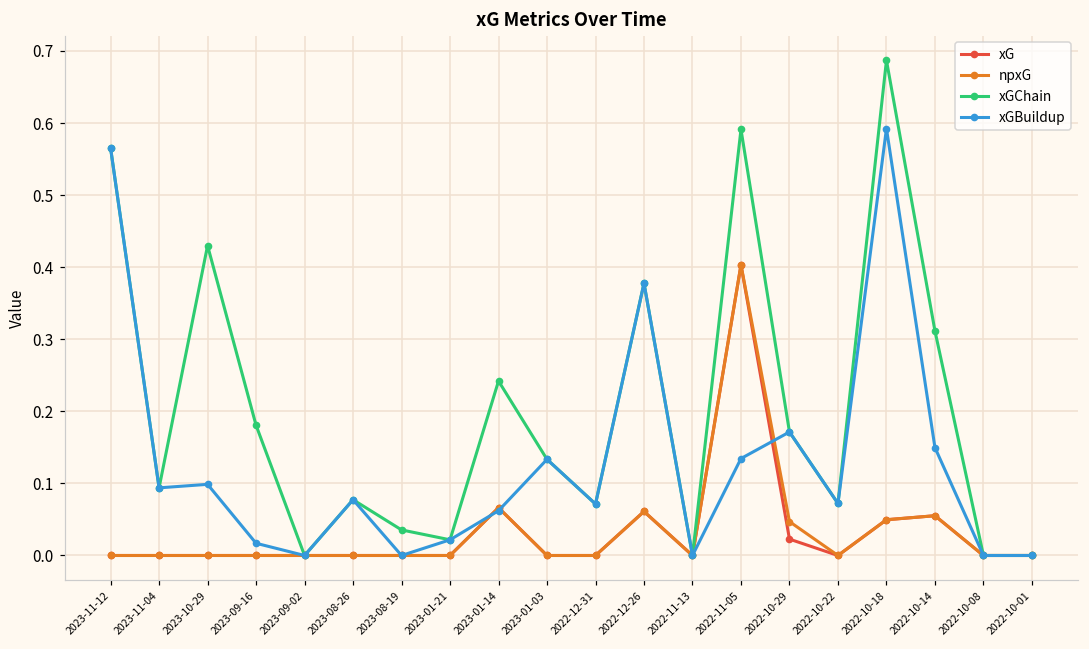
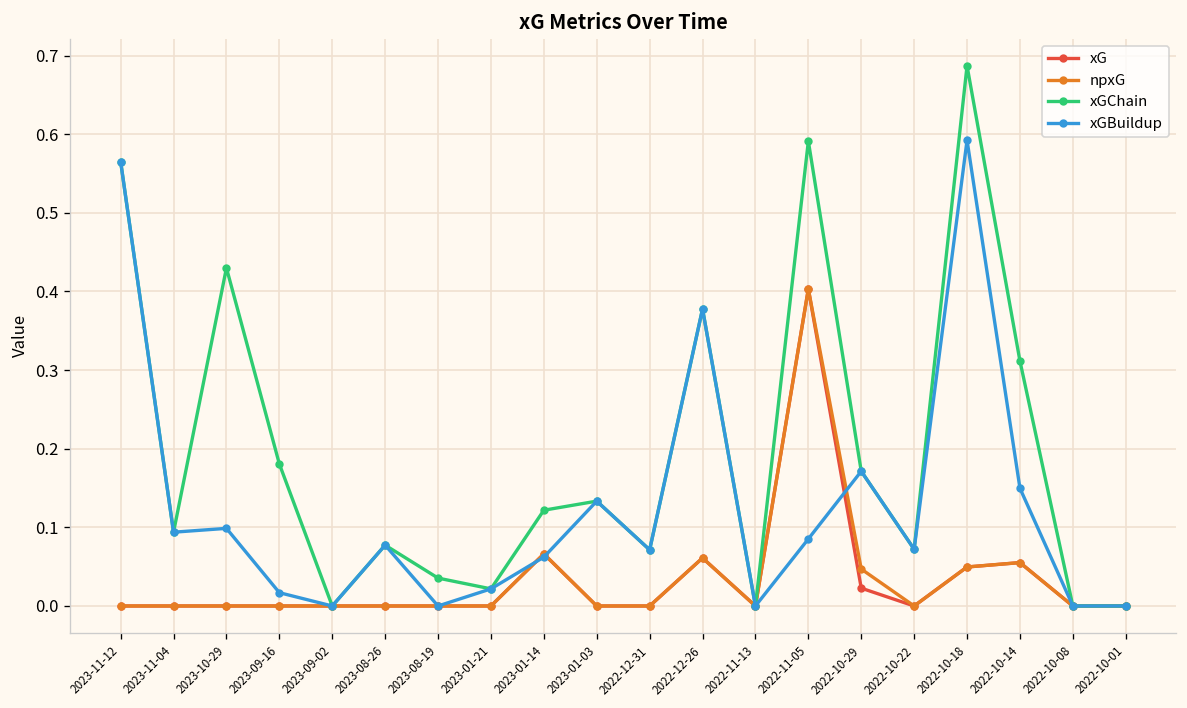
  {
    "xGChain": {
      "2023-10-29": 0.43,
      "2023-09-16": 0.18,
      "2023-08-19": 0.04,
-     "2023-01-14": 0.24,
+     "2023-01-14": 0.12,
      "2022-11-05": 0.59,
      "2022-10-18": 0.69,
      "2022-10-14": 0.31
    },
    "xGBuildup": {
      "2023-10-29": 0.10,
      "2023-09-16": 0.02,
      "2023-01-14": 0.06,
-     "2022-11-05": 0.13,
+     "2022-11-05": 0.09,
      "2022-10-18": 0.59,
      "2022-10-14": 0.15
    }
  }
